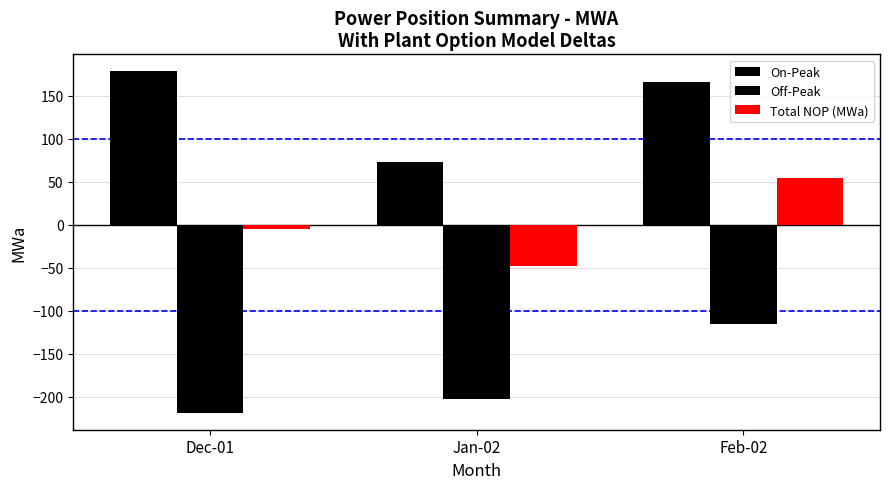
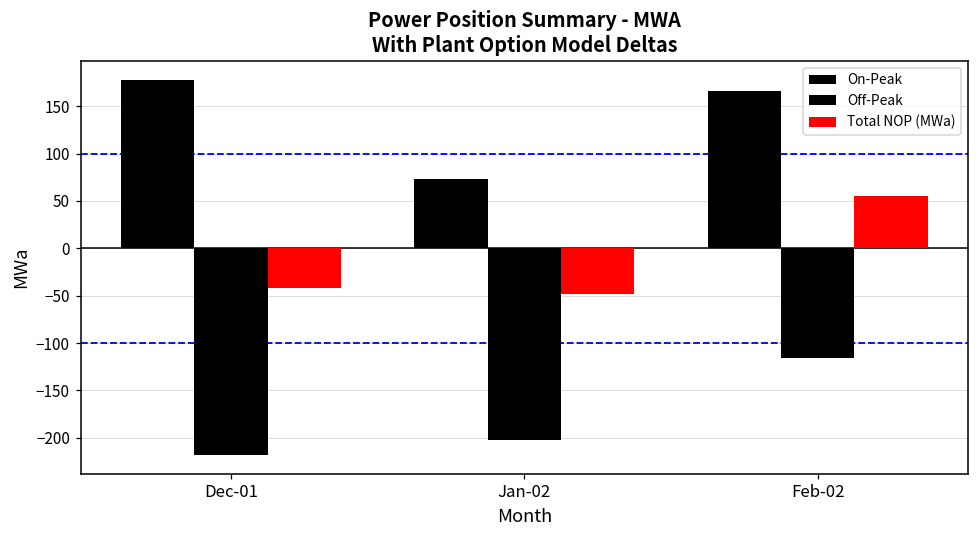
  {
    "Total NOP (MWa)": {
-     "Dec-01": -10,
+     "Dec-01": -40,
      "Jan-02": -50,
      "Feb-02": 50
    }
  }
